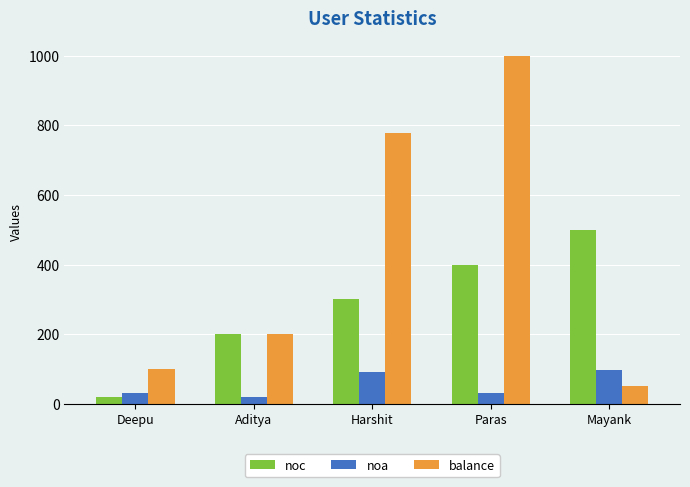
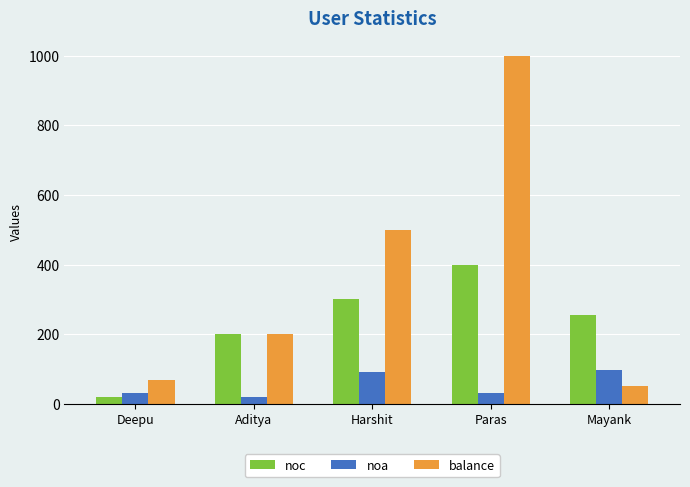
  {
    "noc": {
      "Deepu": 20,
      "Aditya": 200,
      "Harshit": 300,
      "Paras": 400,
-     "Mayank": 500
+     "Mayank": 260
    },
    "noa": {
      "Deepu": 30,
      "Aditya": 20,
      "Harshit": 90,
      "Paras": 30,
      "Mayank": 100
    },
    "balance": {
-     "Deepu": 100,
+     "Deepu": 70,
      "Aditya": 200,
-     "Harshit": 780,
+     "Harshit": 500,
      "Paras": 1000,
      "Mayank": 50
    }
  }
